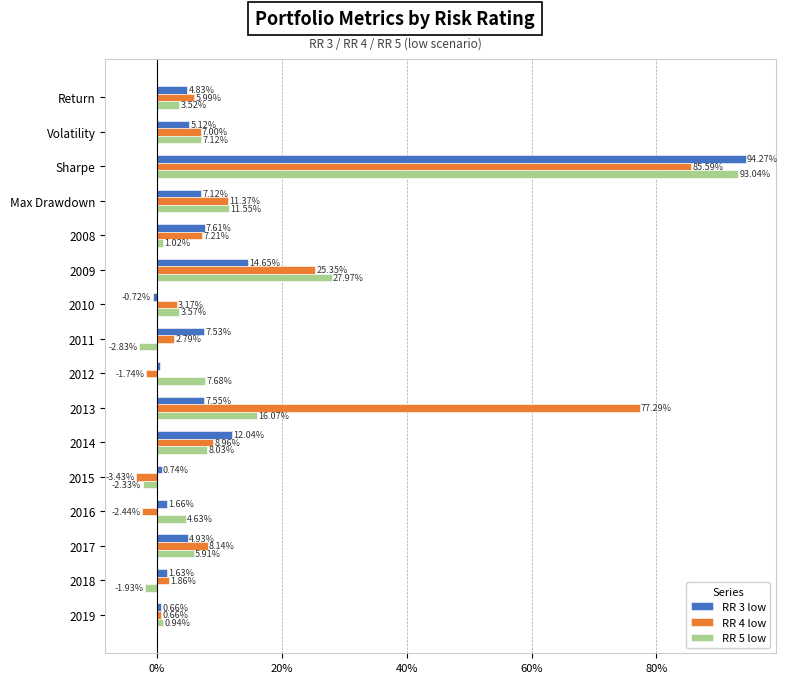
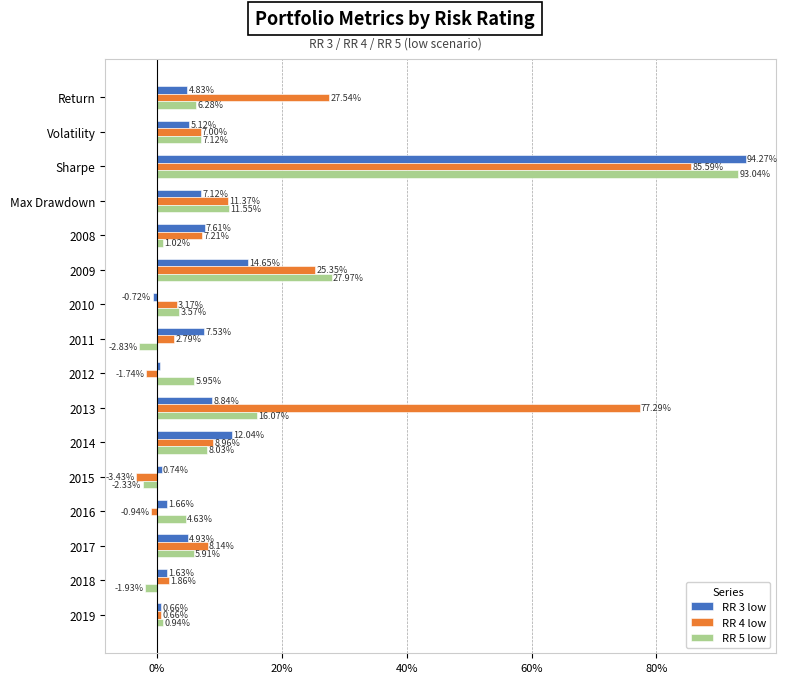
  {
    "RR 3 low": {
      "Return": "4.83%",
      "Volatility": "5.12%",
      "Sharpe": "94.27%",
      "Max Drawdown": "7.12%",
      "2008": "7.61%",
      "2009": "14.65%",
      "2010": "-0.72%",
      "2011": "7.53%",
-     "2013": "7.55%",
+     "2013": "8.84%",
      "2014": "12.04%",
      "2015": "0.74%",
      "2016": "1.66%",
      "2017": "4.93%",
      "2018": "1.63%"
    },
    "RR 4 low": {
-     "Return": "5.99%",
+     "Return": "27.54%",
      "Sharpe": "85.59%",
      "Max Drawdown": "11.37%",
      "2008": "7.21%",
      "2009": "25.35%",
      "2010": "3.17%",
      "2011": "2.79%",
      "2012": "-1.74%",
      "2013": "77.29%",
      "2014": "8.96%",
      "2015": "-3.43%",
-     "2016": "-2.44%",
+     "2016": "-0.94%",
      "2017": "8.14%",
      "2018": "1.86%"
    },
    "RR 5 low": {
-     "Return": "3.52%",
+     "Return": "6.28%",
      "Sharpe": "93.04%",
      "Max Drawdown": "11.55%",
      "2008": "1.02%",
      "2009": "27.97%",
      "2010": "3.57%",
      "2011": "-2.83%",
-     "2012": "7.68%",
+     "2012": "5.95%",
      "2013": "16.07%",
      "2014": "8.03%",
      "2015": "-2.33%",
      "2016": "4.63%",
      "2017": "5.91%",
      "2018": "-1.93%",
      "2019": "0.94%"
    }
  }
